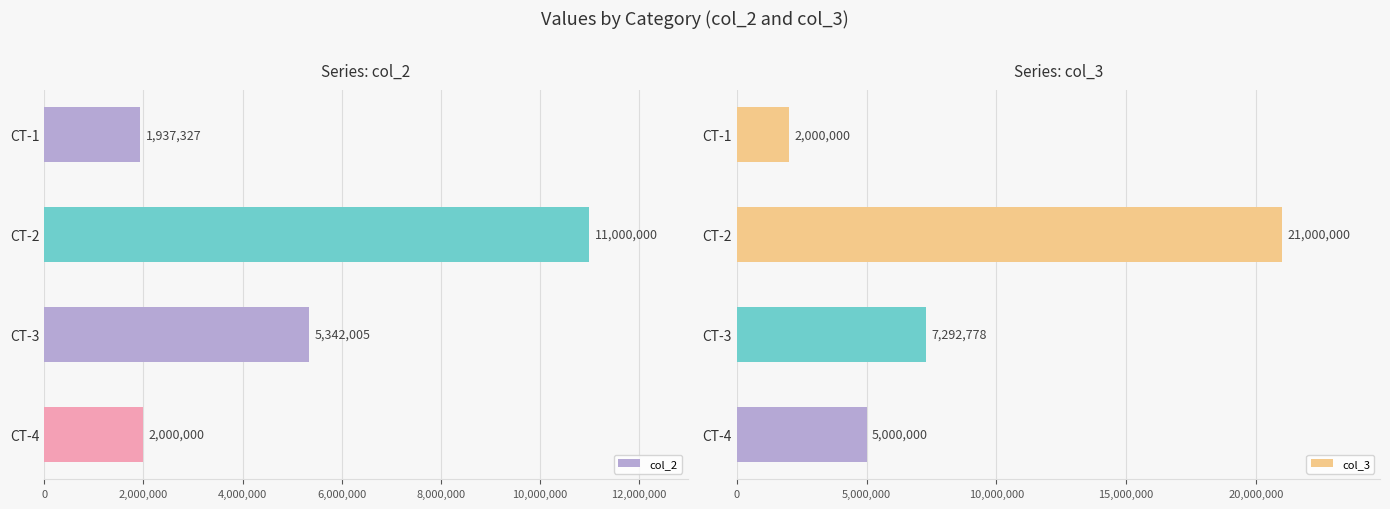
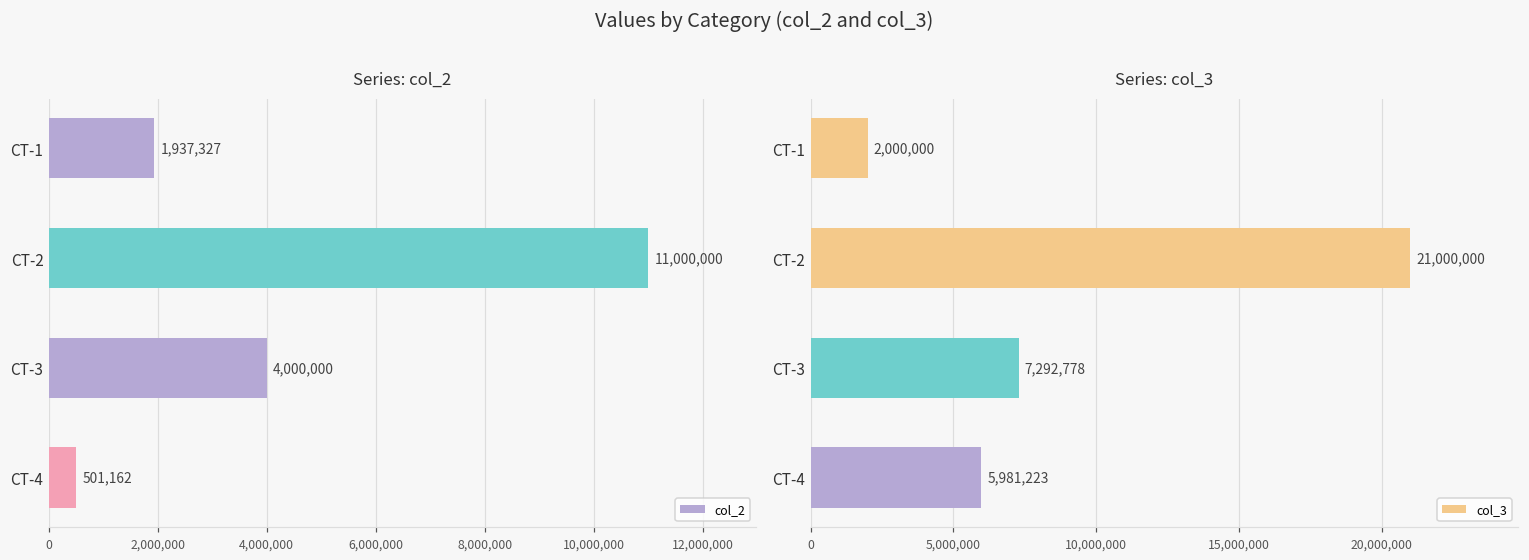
  {
    "Series: col_2": {
      "CT-1": "1,937,327",
      "CT-2": "11,000,000",
-     "CT-3": "5,342,005",
-     "CT-4": "2,000,000"
+     "CT-3": "4,000,000",
+     "CT-4": "501,162"
    },
    "Series: col_3": {
      "CT-1": "2,000,000",
      "CT-2": "21,000,000",
      "CT-3": "7,292,778",
-     "CT-4": "5,000,000"
+     "CT-4": "5,981,223"
    }
  }
